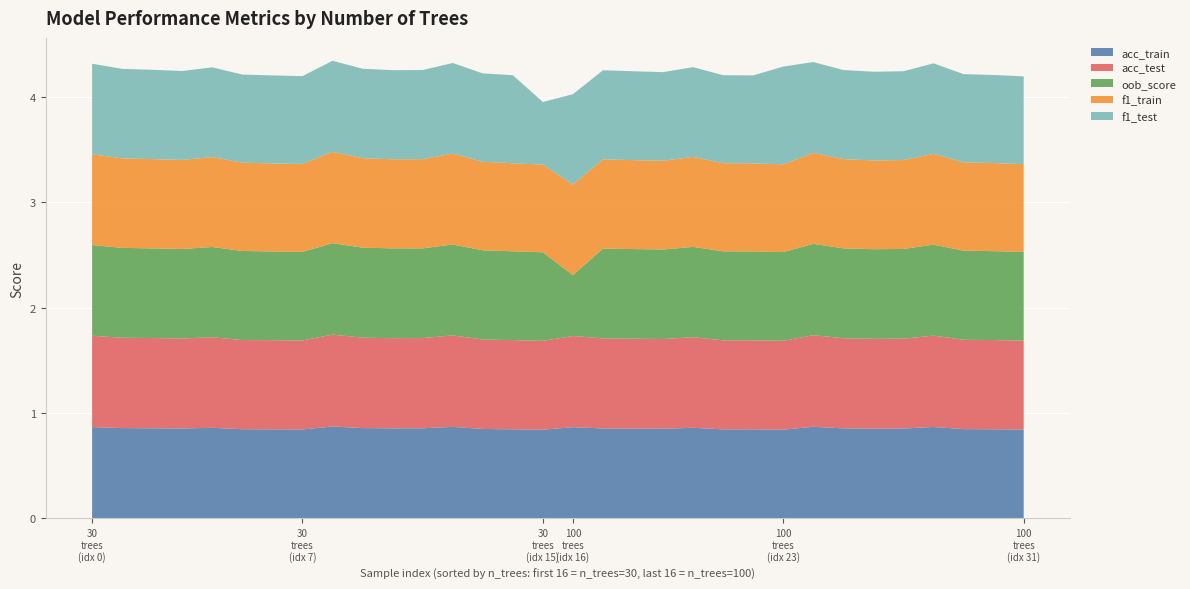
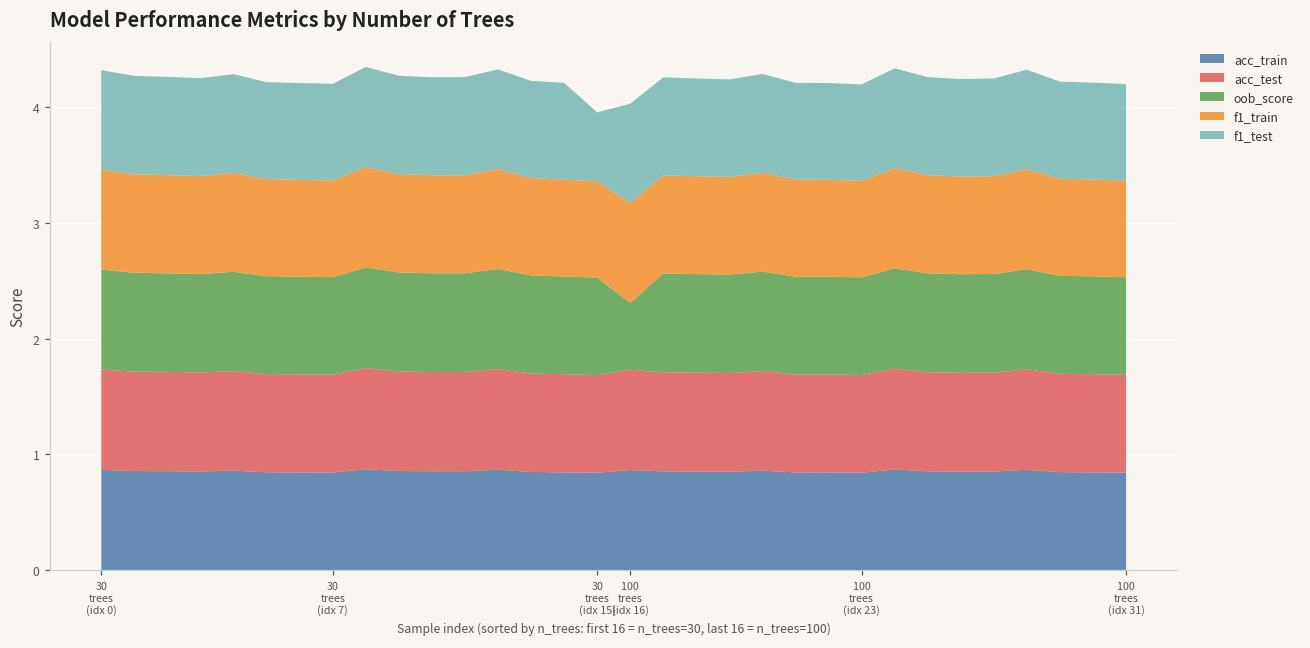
  {
    "acc_train": {
      "30 trees (idx 0)": 0.87,
      "30 trees (idx 7)": 0.84,
      "30 trees (idx 15)": 0.84,
      "100 trees (idx 16)": 0.87,
      "100 trees (idx 23)": 0.84,
      "100 trees (idx 31)": 0.84
    },
    "acc_test": {
      "30 trees (idx 0)": 0.87,
      "30 trees (idx 7)": 0.84,
      "30 trees (idx 15)": 0.84,
      "100 trees (idx 16)": 0.87,
      "100 trees (idx 23)": 0.84,
      "100 trees (idx 31)": 0.84
    },
    "oob_score": {
      "30 trees (idx 0)": 0.86,
      "30 trees (idx 7)": 0.84,
      "30 trees (idx 15)": 0.84,
      "100 trees (idx 16)": 0.58,
      "100 trees (idx 23)": 0.84,
      "100 trees (idx 31)": 0.84
    },
    "f1_train": {
      "30 trees (idx 0)": 0.86,
      "30 trees (idx 7)": 0.83,
      "30 trees (idx 15)": 0.83,
      "100 trees (idx 16)": 0.86,
      "100 trees (idx 23)": 0.83,
      "100 trees (idx 31)": 0.83
    },
    "f1_test": {
      "30 trees (idx 0)": 0.86,
      "30 trees (idx 7)": 0.83,
      "30 trees (idx 15)": 0.59,
      "100 trees (idx 16)": 0.86,
-     "100 trees (idx 23)": 0.93,
+     "100 trees (idx 23)": 0.83,
      "100 trees (idx 31)": 0.83
    }
  }
